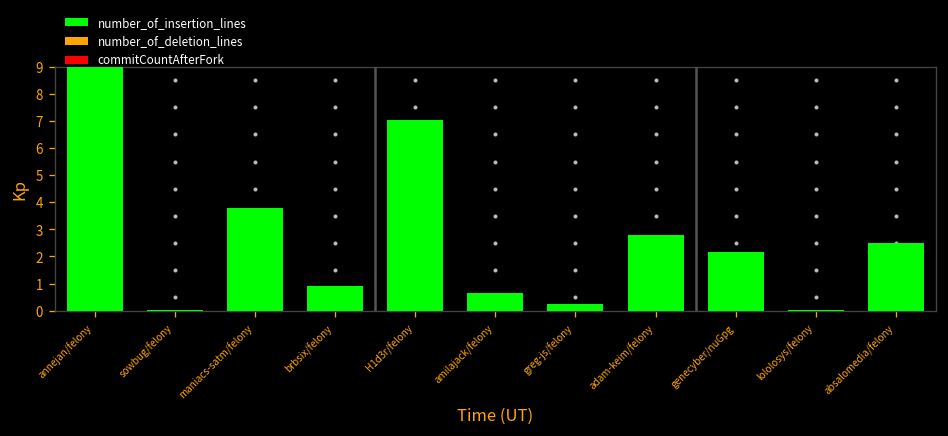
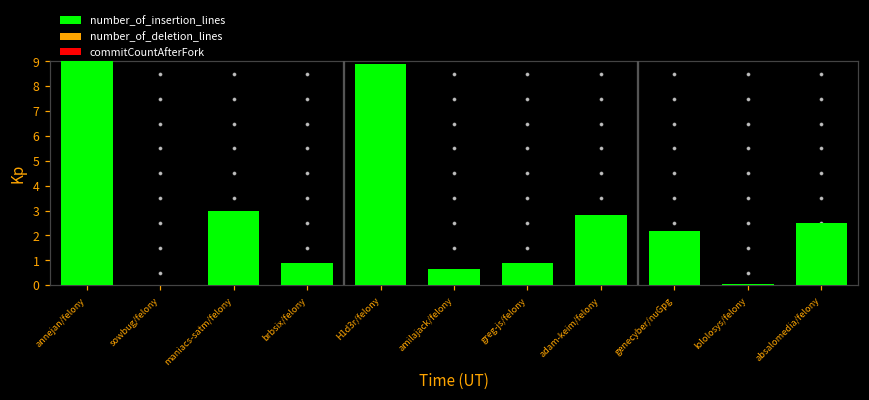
  {
    "number_of_insertion_lines": {
      "annejan/felony": 9.0,
-     "maniacs-satm/felony": 3.8,
+     "maniacs-satm/felony": 3.0,
      "brbsix/felony": 0.9,
-     "H1d3r/felony": 7.0,
+     "H1d3r/felony": 8.9,
      "amilajack/felony": 0.7,
-     "greg-js/felony": 0.3,
+     "greg-js/felony": 0.9,
      "adam-keim/felony": 2.8,
      "genecyber/nuGpg": 2.2,
      "absalomedia/felony": 2.5
    }
  }
